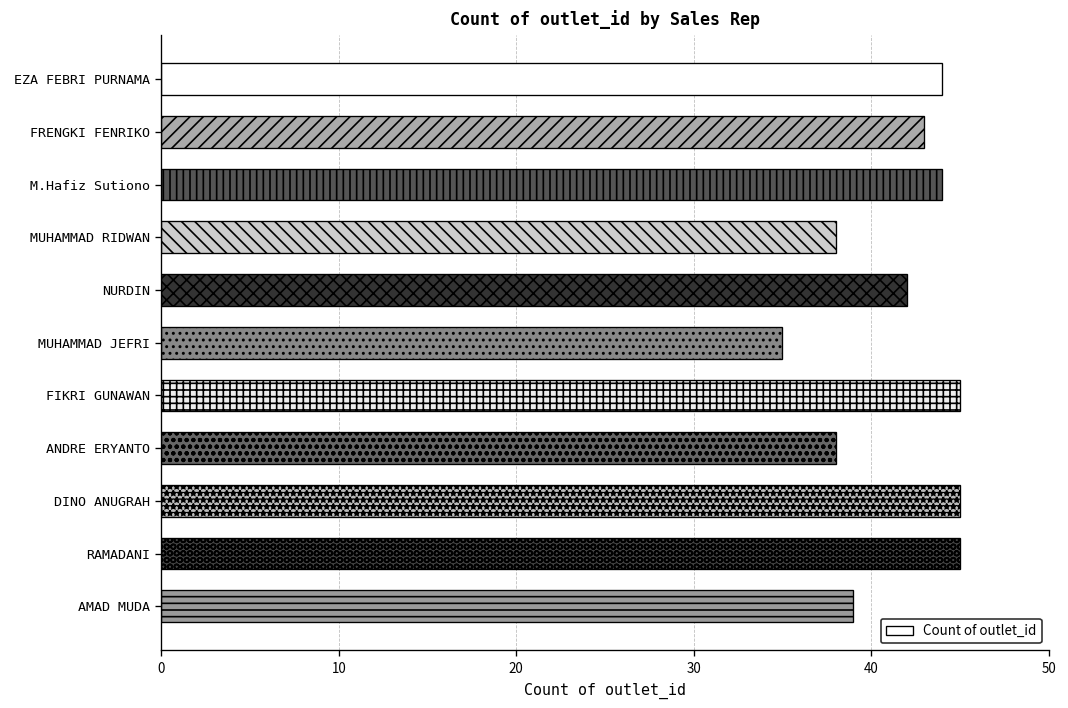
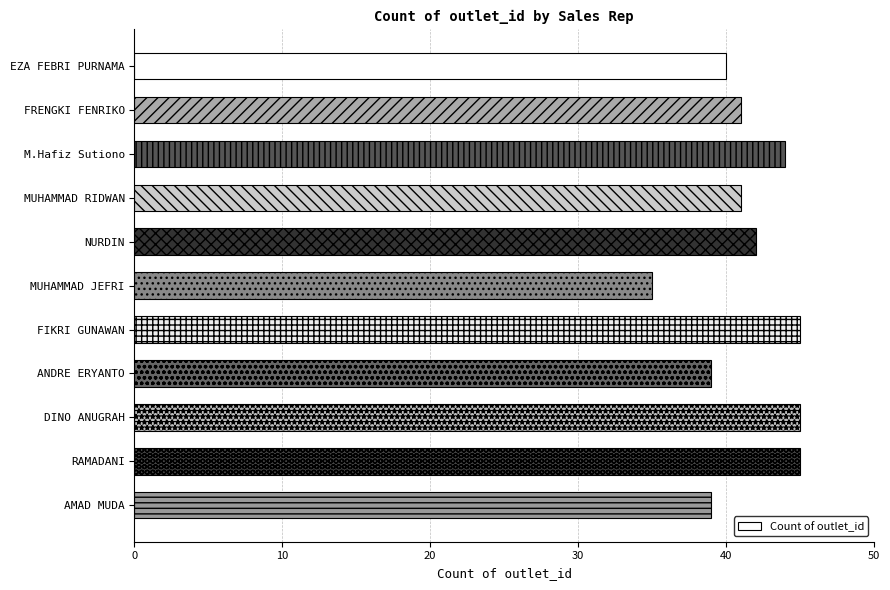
  {
-   "EZA FEBRI PURNAMA": 44,
-   "FRENGKI FENRIKO": 43,
+   "EZA FEBRI PURNAMA": 40,
+   "FRENGKI FENRIKO": 41,
    "M.Hafiz Sutiono": 44,
-   "MUHAMMAD RIDWAN": 38,
+   "MUHAMMAD RIDWAN": 41,
    "NURDIN": 42,
    "MUHAMMAD JEFRI": 35,
    "FIKRI GUNAWAN": 45,
-   "ANDRE ERYANTO": 38,
+   "ANDRE ERYANTO": 39,
    "DINO ANUGRAH": 45,
    "RAMADANI": 45,
    "AMAD MUDA": 39
  }
